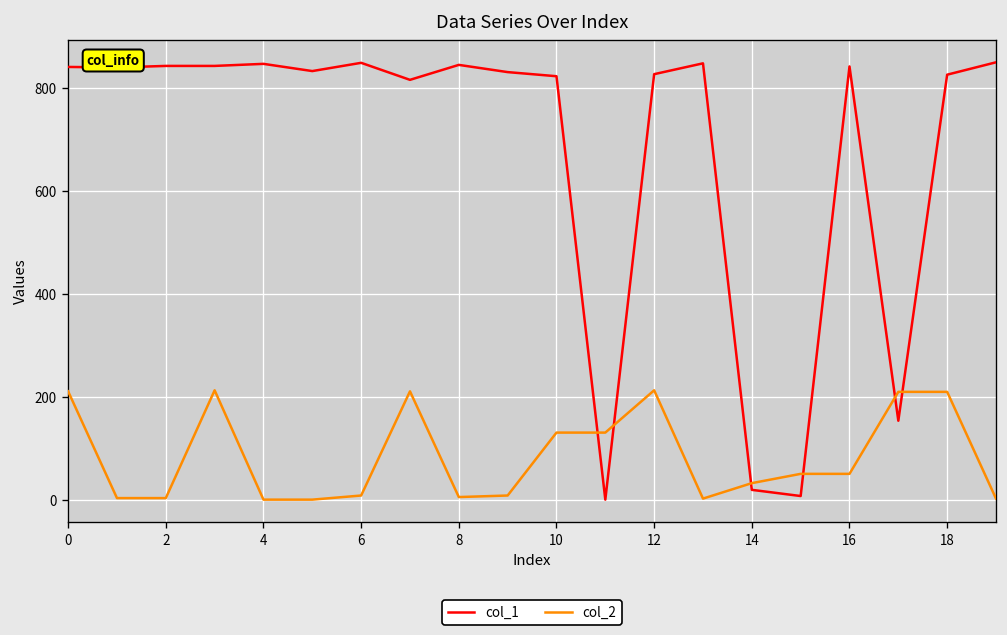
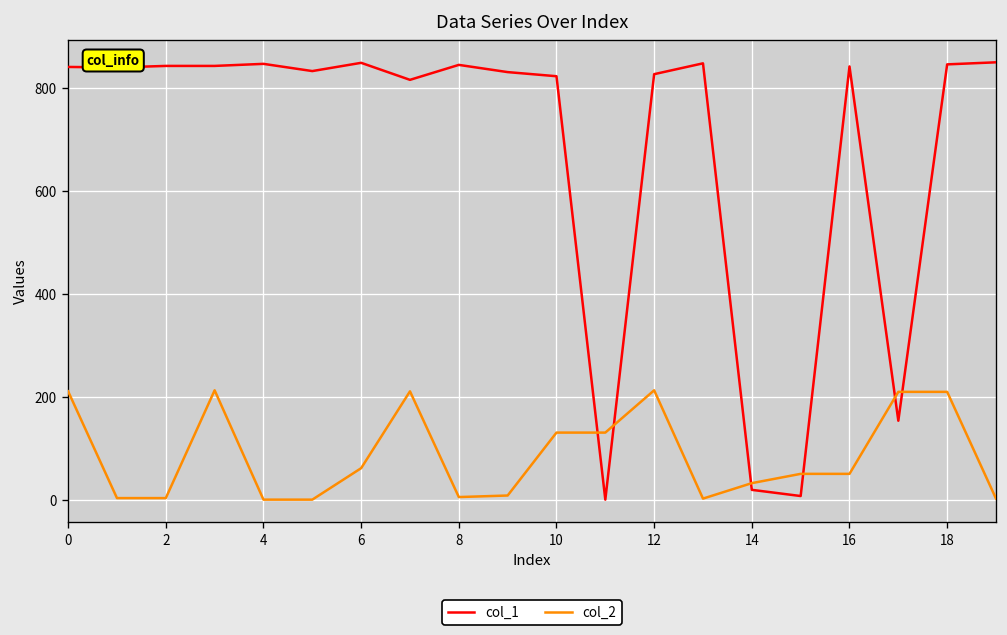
  {
    "col_1": {
      "0": 840,
      "2": 840,
      "4": 850,
      "6": 850,
      "8": 840,
      "10": 820,
      "12": 830,
      "14": 20,
      "16": 840,
-     "18": 830
+     "18": 850
    },
    "col_2": {
      "0": 210,
      "2": 0,
      "4": 0,
-     "6": 10,
+     "6": 60,
      "8": 10,
      "10": 130,
      "12": 210,
      "14": 30,
      "16": 50,
      "18": 210
    }
  }
